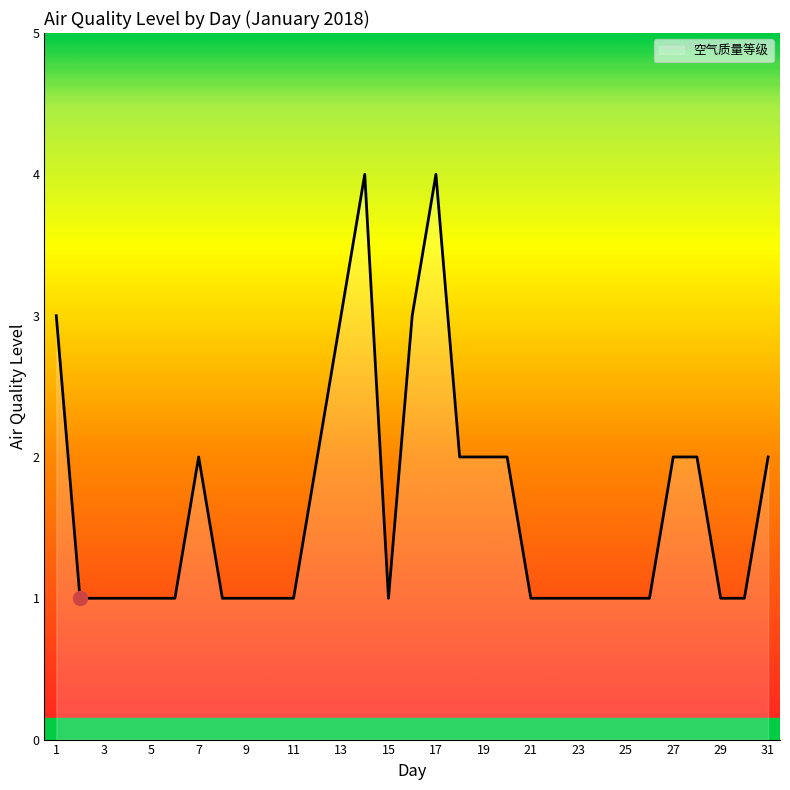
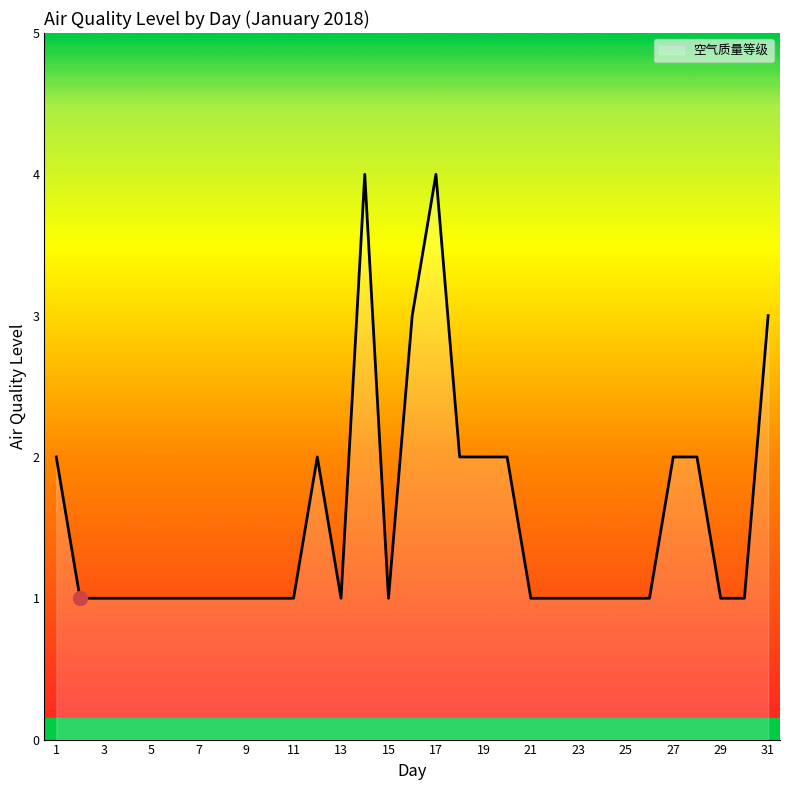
  {
    "空气质量等级": {
-     "1": 3,
+     "1": 2,
      "3": 1,
      "5": 1,
-     "7": 2,
+     "7": 1,
      "9": 1,
      "11": 1,
-     "13": 3,
+     "13": 1,
      "15": 1,
      "17": 4,
      "19": 2,
      "21": 1,
      "23": 1,
      "25": 1,
      "27": 2,
      "29": 1,
-     "31": 2
+     "31": 3
    }
  }
